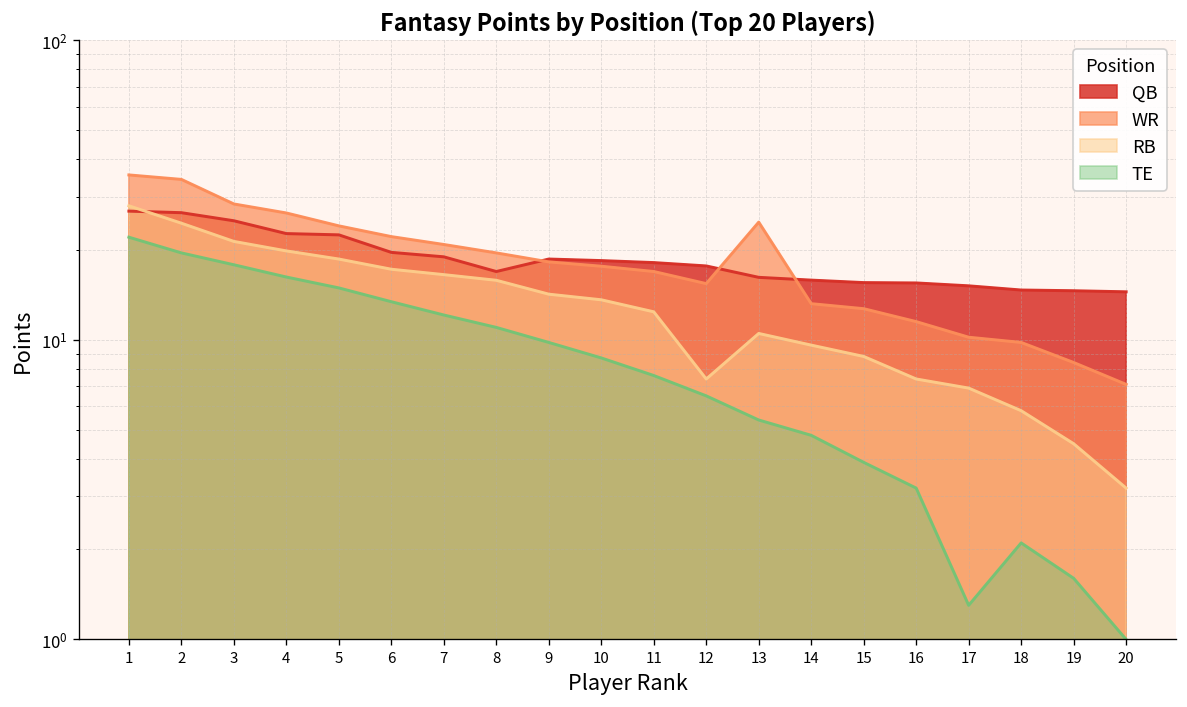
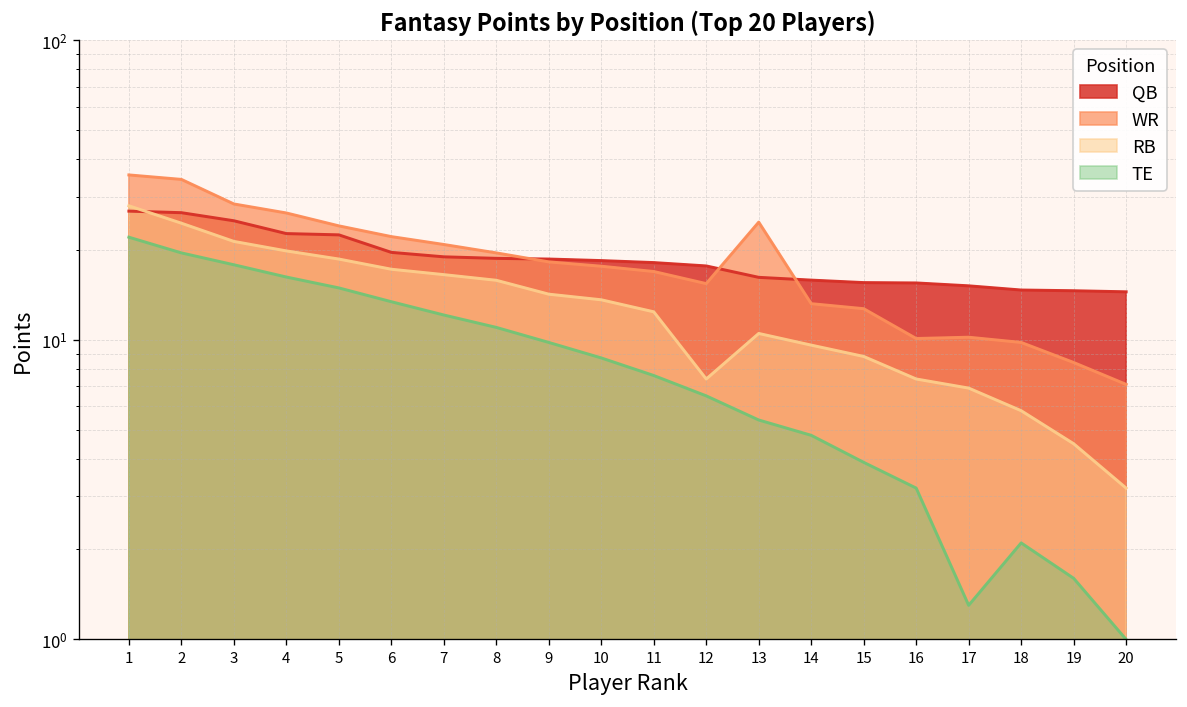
  {
    "QB": {
      "1": 27,
      "2": 27,
      "3": 25,
      "4": 23,
      "5": 22,
      "6": 20,
      "7": 19,
-     "8": 17,
+     "8": 19,
      "10": 18,
      "11": 18,
      "12": 18,
      "13": 16,
      "14": 16,
      "15": 16,
      "16": 15,
      "17": 15,
      "18": 15,
      "19": 15,
      "20": 14
    },
    "WR": {
      "1": 36,
      "2": 34,
      "3": 28,
      "4": 27,
      "5": 24,
      "6": 22,
      "7": 21,
      "8": 20,
      "10": 18,
      "11": 17,
      "12": 15,
      "13": 25,
      "14": 13,
      "15": 13,
-     "16": 12,
+     "16": 10.1,
      "17": 10.2,
      "18": 9.8,
      "19": 8.4,
      "20": 7.1
    },
    "RB": {
      "1": 28,
      "2": 25,
      "3": 21,
      "4": 20,
      "5": 19,
      "6": 17,
      "7": 17,
      "8": 16,
      "9": 14,
      "10": 14,
      "11": 12,
      "12": 7.4,
      "13": 10.5,
      "14": 9.6,
      "15": 8.8,
      "16": 7.4,
      "17": 6.9,
      "18": 5.8,
      "19": 4.5,
      "20": 3.2
    },
    "TE": {
      "1": 22,
      "2": 20,
      "3": 18,
      "4": 16,
      "5": 15,
      "6": 13,
      "7": 12,
      "8": 11,
      "9": 9.8,
      "10": 8.7,
      "11": 7.6,
      "12": 6.5,
      "13": 5.4,
      "14": 4.8,
      "15": 3.9,
      "16": 3.2,
      "17": 1.3,
      "18": 2.1,
      "19": 1.6,
      "20": 1.0
    }
  }
